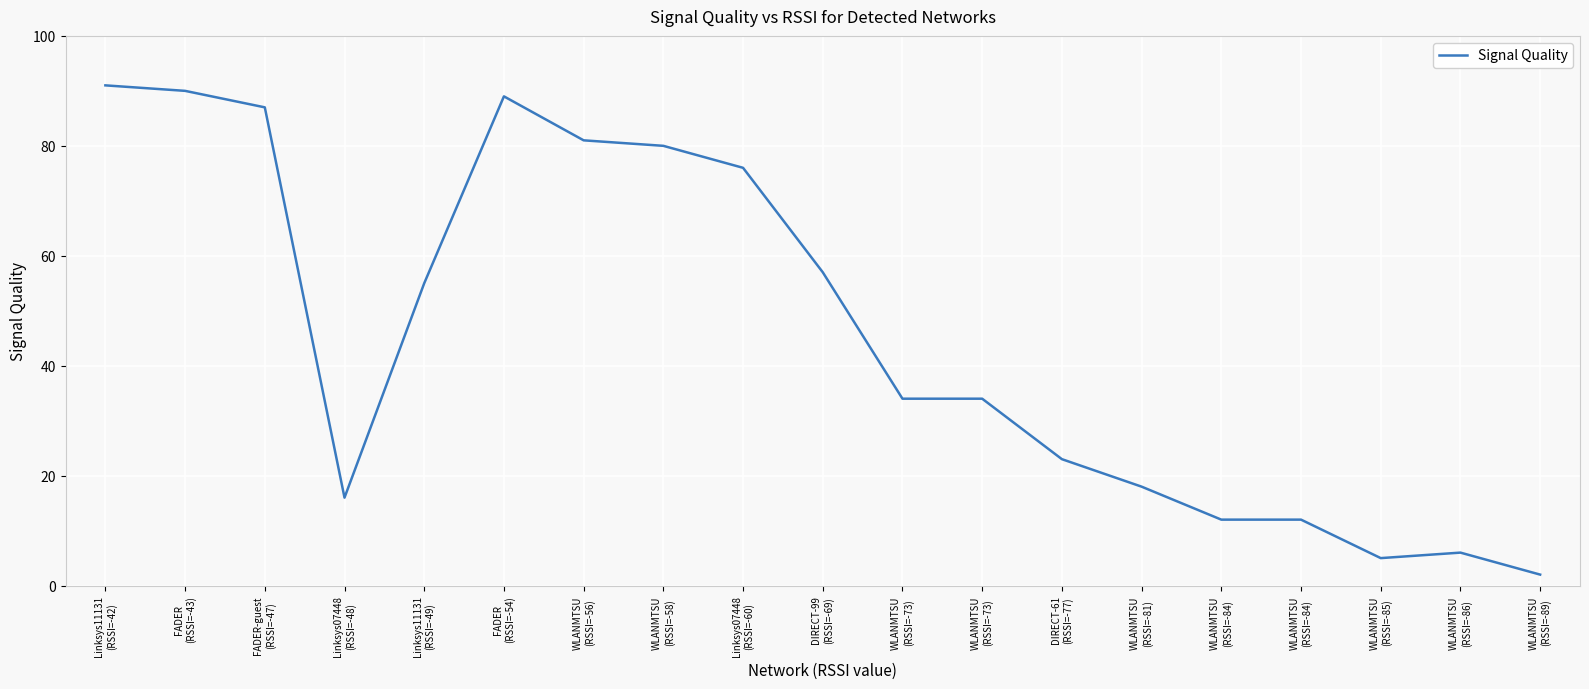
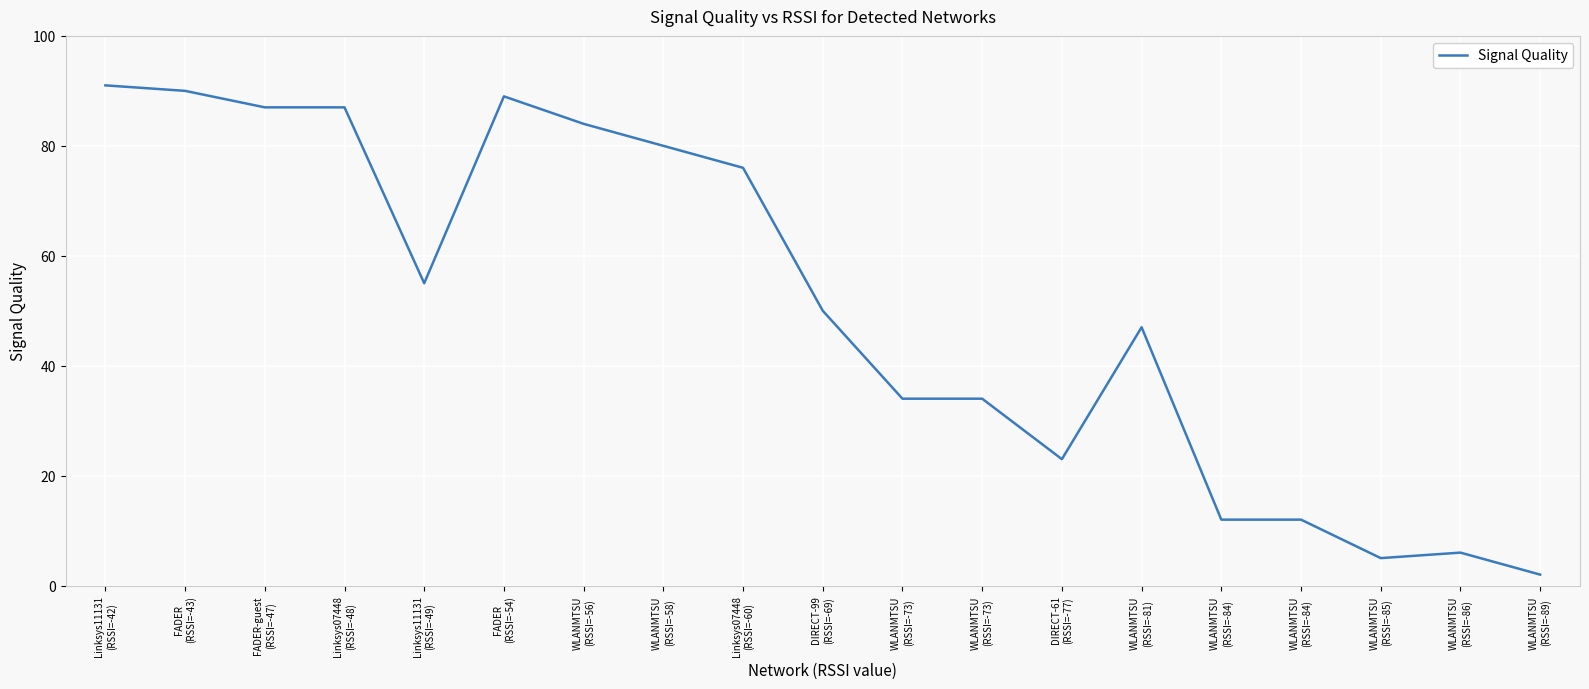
  {
    "Linksys11131 (RSSI=-42)": 91,
    "FADER (RSSI=-43)": 90,
    "FADER-guest (RSSI=-47)": 87,
-   "Linksys07448 (RSSI=-48)": 16,
+   "Linksys07448 (RSSI=-48)": 87,
    "Linksys11131 (RSSI=-49)": 55,
    "FADER (RSSI=-54)": 89,
-   "WLANMTSU (RSSI=-56)": 81,
+   "WLANMTSU (RSSI=-56)": 84,
    "WLANMTSU (RSSI=-58)": 80,
    "Linksys07448 (RSSI=-60)": 76,
-   "DIRECT-99 (RSSI=-69)": 57,
+   "DIRECT-99 (RSSI=-69)": 50,
    "DIRECT-61 (RSSI=-77)": 23,
-   "WLANMTSU (RSSI=-81)": 18,
+   "WLANMTSU (RSSI=-81)": 47,
    "WLANMTSU (RSSI=-85)": 5,
    "WLANMTSU (RSSI=-86)": 6,
    "WLANMTSU (RSSI=-89)": 2
  }
